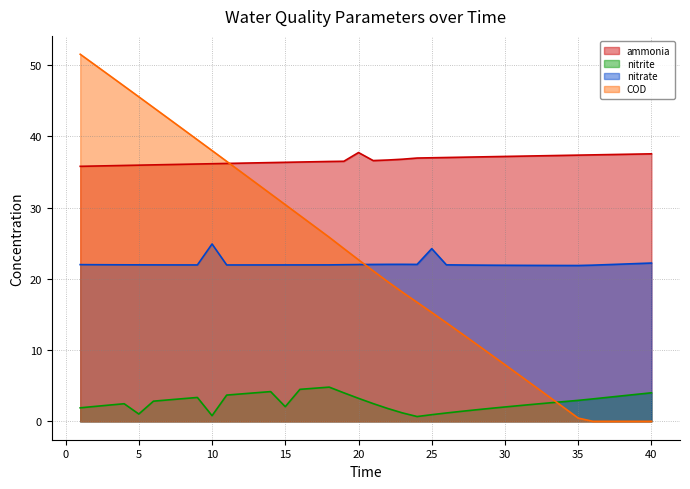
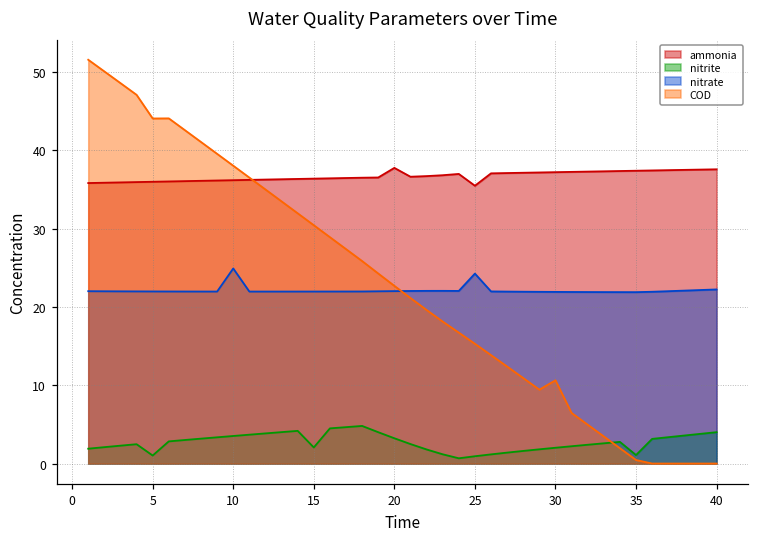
  {
    "ammonia": {
      "5": 36,
      "10": 36,
      "15": 36,
      "20": 38,
-     "25": 37,
+     "25": 35,
      "30": 37,
      "35": 37,
      "40": 38
    },
    "nitrite": {
      "5": 1,
-     "10": 1,
+     "10": 4,
      "15": 2,
      "20": 3,
      "25": 1,
      "30": 2,
-     "35": 3,
+     "35": 1,
      "40": 4
    },
    "nitrate": {
      "5": 22,
      "10": 25,
      "15": 22,
      "20": 22,
      "25": 24,
      "30": 22,
      "35": 22,
      "40": 22
    },
    "COD": {
-     "5": 46,
+     "5": 44,
      "10": 38,
      "15": 30,
      "20": 23,
      "25": 15,
-     "30": 8,
+     "30": 11,
      "35": 0,
      "40": 0
    }
  }
